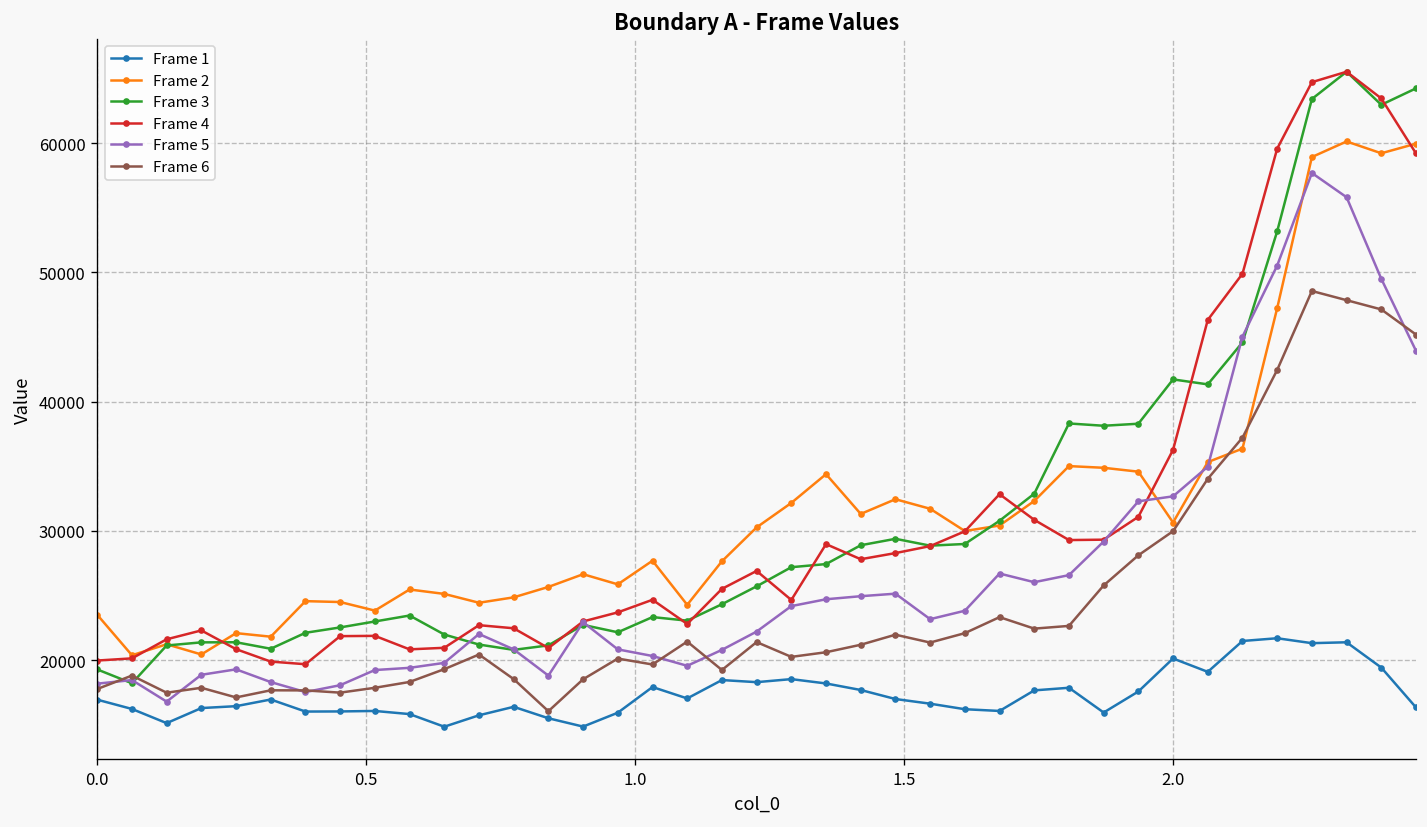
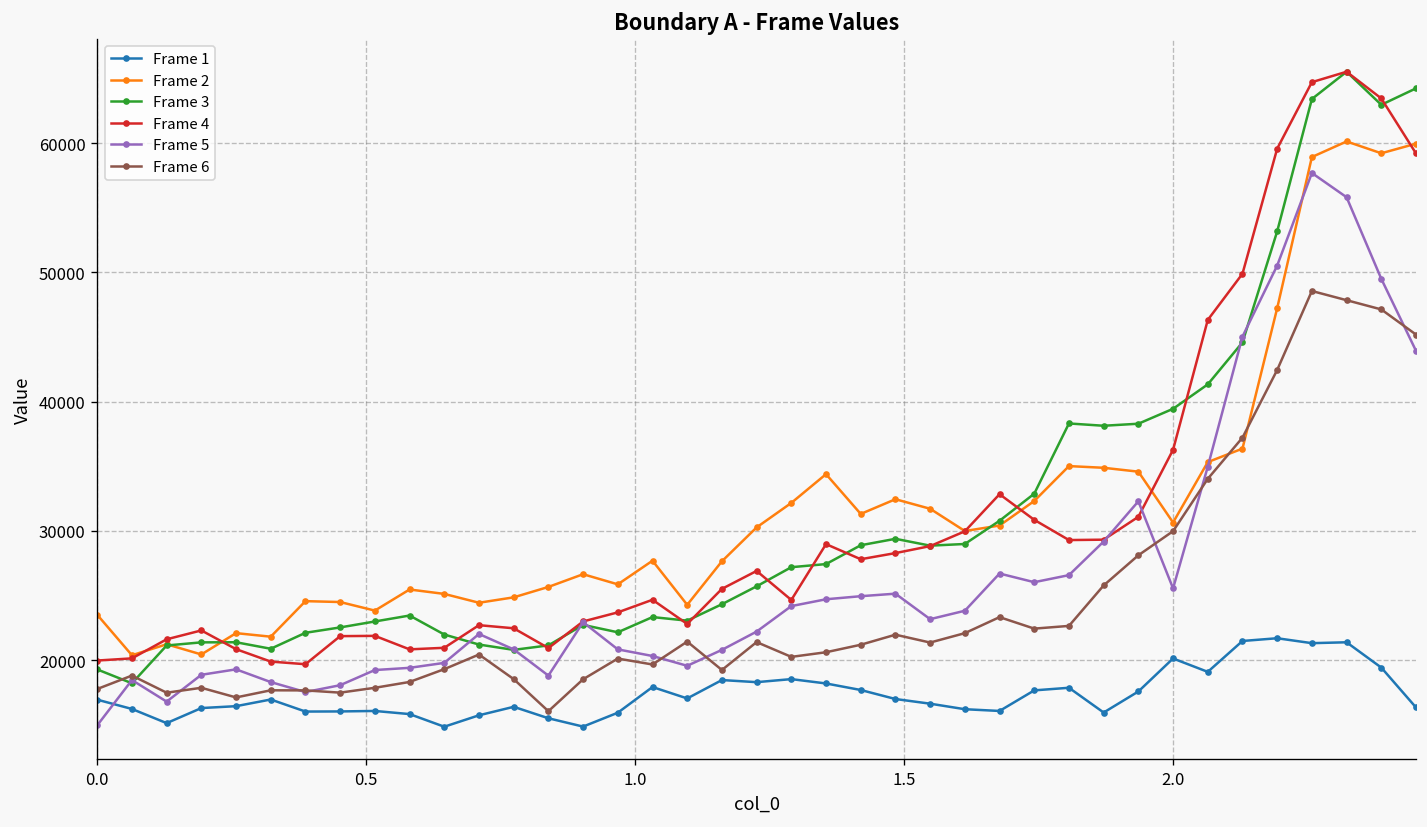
  {
    "Frame 1": {
      "0.0": 16900,
      "2.0": 20100
    },
    "Frame 2": {
      "0.0": 23500,
      "2.0": 30600
    },
    "Frame 3": {
      "0.0": 19300,
-     "2.0": 41700
+     "2.0": 39400
    },
    "Frame 4": {
      "0.0": 20000,
      "2.0": 36300
    },
    "Frame 5": {
-     "0.0": 18200,
-     "2.0": 32700
+     "0.0": 14900,
+     "2.0": 25500
    },
    "Frame 6": {
      "0.0": 17800,
      "2.0": 30000
    }
  }
